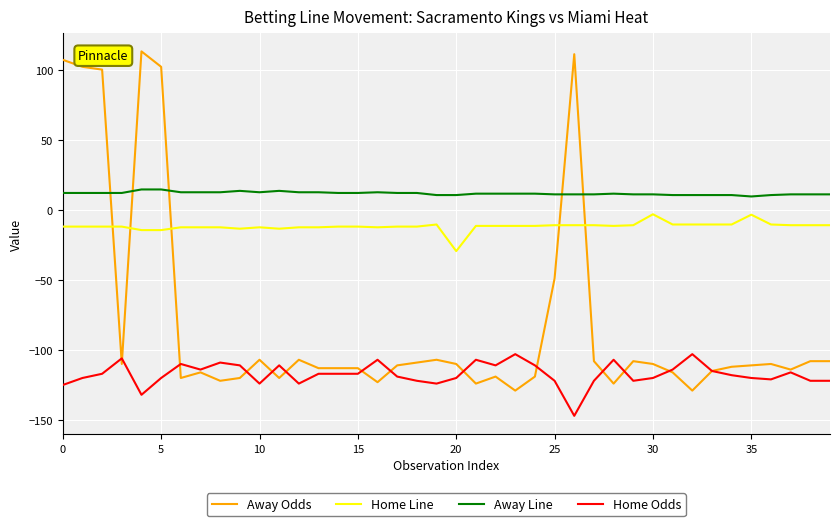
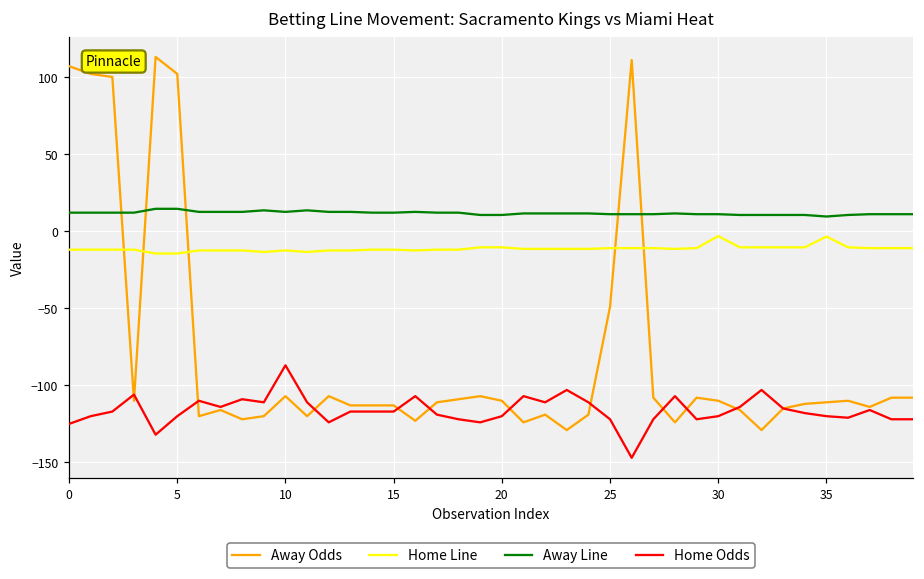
  {
    "Away Odds": {
      "0": 107,
      "5": 102,
      "10": -107,
      "15": -113,
      "20": -110,
      "25": -49,
      "30": -110,
      "35": -111
    },
    "Home Line": {
      "0": -12,
      "5": -15,
      "10": -13,
      "15": -12,
-     "20": -30,
+     "20": -11,
      "25": -11,
      "30": -3,
      "35": -4
    },
    "Away Line": {
      "0": 12,
      "5": 15,
      "10": 13,
      "15": 12,
      "20": 11,
      "25": 11,
      "30": 11,
      "35": 10
    },
    "Home Odds": {
      "0": -125,
      "5": -120,
-     "10": -124,
+     "10": -87,
      "15": -117,
      "20": -120,
      "25": -122,
      "30": -120,
      "35": -120
    }
  }
